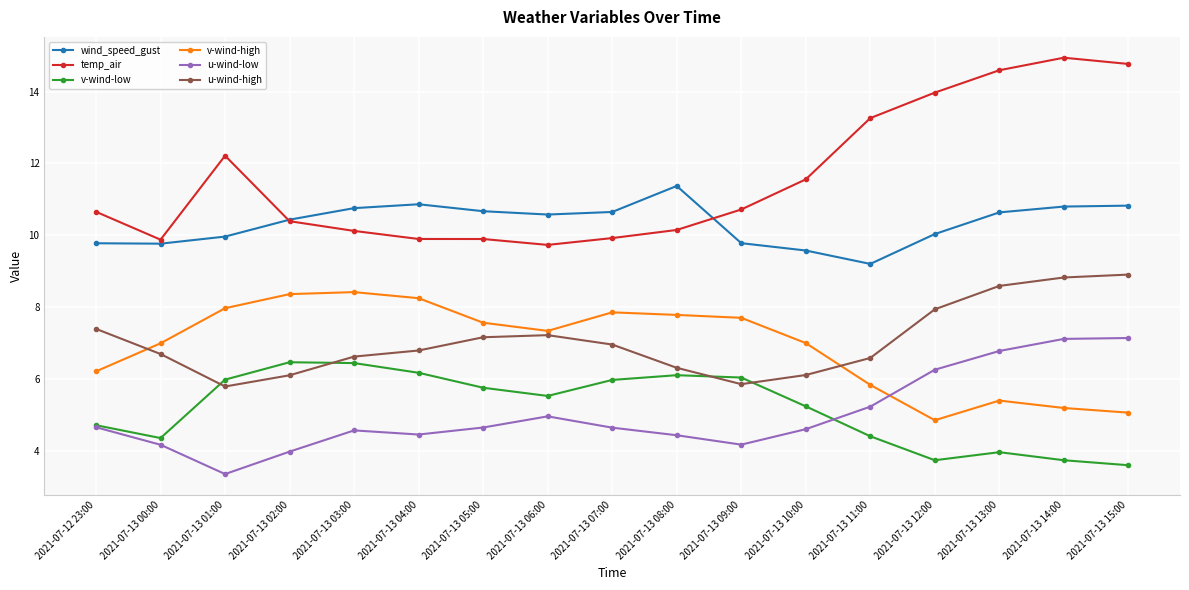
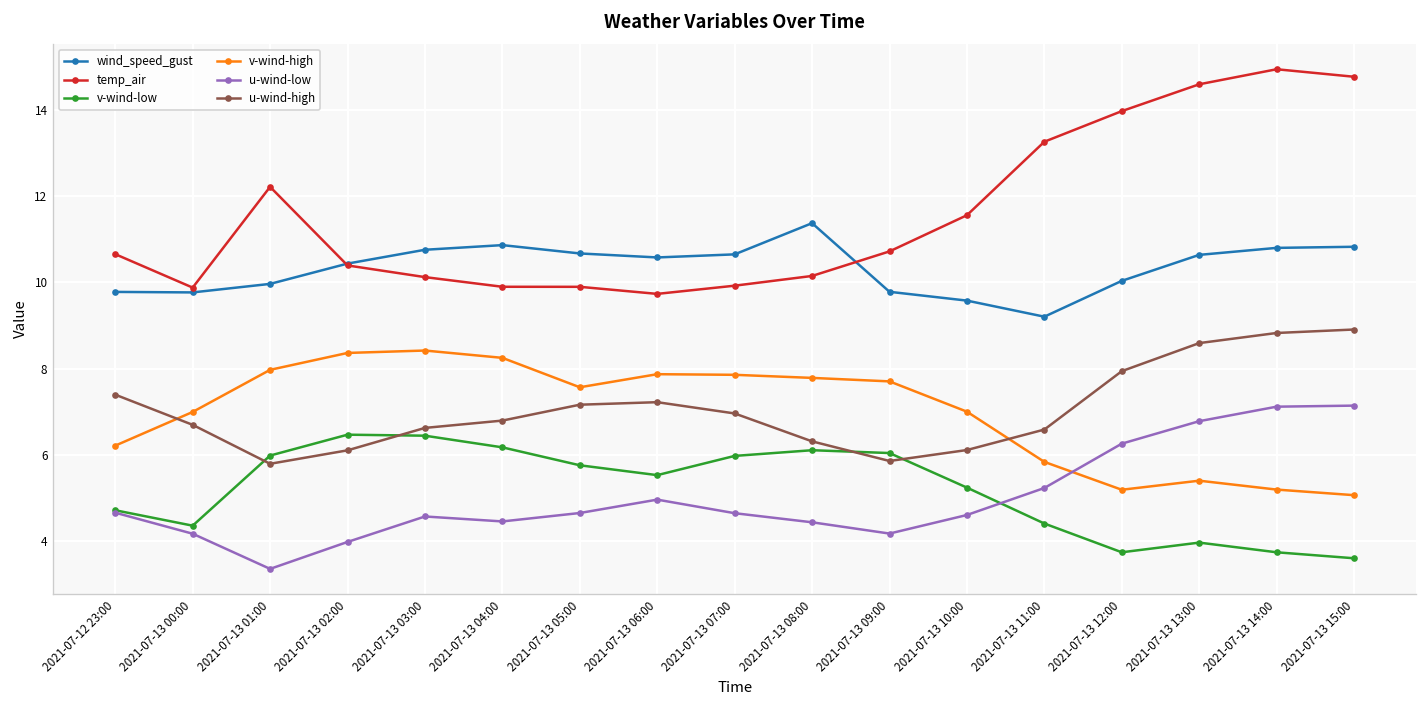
  {
    "wind_speed_gust": {
      "2021-07-12 23:00": 9.8,
      "2021-07-13 00:00": 9.8,
      "2021-07-13 01:00": 10.0,
      "2021-07-13 03:00": 10.8,
      "2021-07-13 04:00": 10.9,
      "2021-07-13 05:00": 10.7,
      "2021-07-13 06:00": 10.6,
      "2021-07-13 07:00": 10.6,
      "2021-07-13 08:00": 11.4,
      "2021-07-13 09:00": 9.8,
      "2021-07-13 10:00": 9.6,
      "2021-07-13 11:00": 9.2,
      "2021-07-13 12:00": 10.0,
      "2021-07-13 13:00": 10.6,
      "2021-07-13 14:00": 10.8,
      "2021-07-13 15:00": 10.8
    },
    "temp_air": {
      "2021-07-12 23:00": 10.7,
      "2021-07-13 00:00": 9.9,
      "2021-07-13 01:00": 12.2,
      "2021-07-13 03:00": 10.1,
      "2021-07-13 04:00": 9.9,
      "2021-07-13 05:00": 9.9,
      "2021-07-13 06:00": 9.7,
      "2021-07-13 07:00": 9.9,
      "2021-07-13 08:00": 10.1,
      "2021-07-13 09:00": 10.7,
      "2021-07-13 10:00": 11.6,
      "2021-07-13 11:00": 13.3,
      "2021-07-13 12:00": 14.0,
      "2021-07-13 13:00": 14.6,
      "2021-07-13 14:00": 14.9,
      "2021-07-13 15:00": 14.8
    },
    "v-wind-low": {
      "2021-07-13 00:00": 4.4,
      "2021-07-13 01:00": 6.0,
      "2021-07-13 02:00": 6.5,
      "2021-07-13 03:00": 6.4,
      "2021-07-13 04:00": 6.2,
      "2021-07-13 05:00": 5.8,
      "2021-07-13 06:00": 5.5,
      "2021-07-13 07:00": 6.0,
      "2021-07-13 08:00": 6.1,
      "2021-07-13 09:00": 6.0,
      "2021-07-13 10:00": 5.2,
      "2021-07-13 11:00": 4.4,
      "2021-07-13 12:00": 3.7,
      "2021-07-13 13:00": 4.0,
      "2021-07-13 14:00": 3.7,
      "2021-07-13 15:00": 3.6
    },
    "v-wind-high": {
      "2021-07-12 23:00": 6.2,
      "2021-07-13 00:00": 7.0,
      "2021-07-13 01:00": 8.0,
      "2021-07-13 02:00": 8.4,
      "2021-07-13 03:00": 8.4,
      "2021-07-13 04:00": 8.2,
      "2021-07-13 05:00": 7.6,
-     "2021-07-13 06:00": 7.3,
+     "2021-07-13 06:00": 7.9,
      "2021-07-13 07:00": 7.9,
      "2021-07-13 08:00": 7.8,
      "2021-07-13 09:00": 7.7,
      "2021-07-13 10:00": 7.0,
      "2021-07-13 11:00": 5.8,
-     "2021-07-13 12:00": 4.9,
+     "2021-07-13 12:00": 5.2,
      "2021-07-13 13:00": 5.4,
      "2021-07-13 14:00": 5.2,
      "2021-07-13 15:00": 5.1
    },
    "u-wind-low": {
      "2021-07-13 00:00": 4.2,
      "2021-07-13 01:00": 3.4,
      "2021-07-13 02:00": 4.0,
      "2021-07-13 03:00": 4.6,
      "2021-07-13 04:00": 4.5,
      "2021-07-13 05:00": 4.6,
      "2021-07-13 06:00": 5.0,
      "2021-07-13 07:00": 4.6,
      "2021-07-13 08:00": 4.4,
      "2021-07-13 09:00": 4.2,
      "2021-07-13 10:00": 4.6,
      "2021-07-13 11:00": 5.2,
      "2021-07-13 12:00": 6.3,
      "2021-07-13 13:00": 6.8,
      "2021-07-13 14:00": 7.1,
      "2021-07-13 15:00": 7.1
    },
    "u-wind-high": {
      "2021-07-12 23:00": 7.4,
      "2021-07-13 00:00": 6.7,
      "2021-07-13 01:00": 5.8,
      "2021-07-13 02:00": 6.1,
      "2021-07-13 03:00": 6.6,
      "2021-07-13 04:00": 6.8,
      "2021-07-13 05:00": 7.2,
      "2021-07-13 06:00": 7.2,
      "2021-07-13 07:00": 7.0,
      "2021-07-13 08:00": 6.3,
      "2021-07-13 09:00": 5.9,
      "2021-07-13 10:00": 6.1,
      "2021-07-13 11:00": 6.6,
      "2021-07-13 12:00": 7.9,
      "2021-07-13 13:00": 8.6,
      "2021-07-13 14:00": 8.8,
      "2021-07-13 15:00": 8.9
    }
  }
